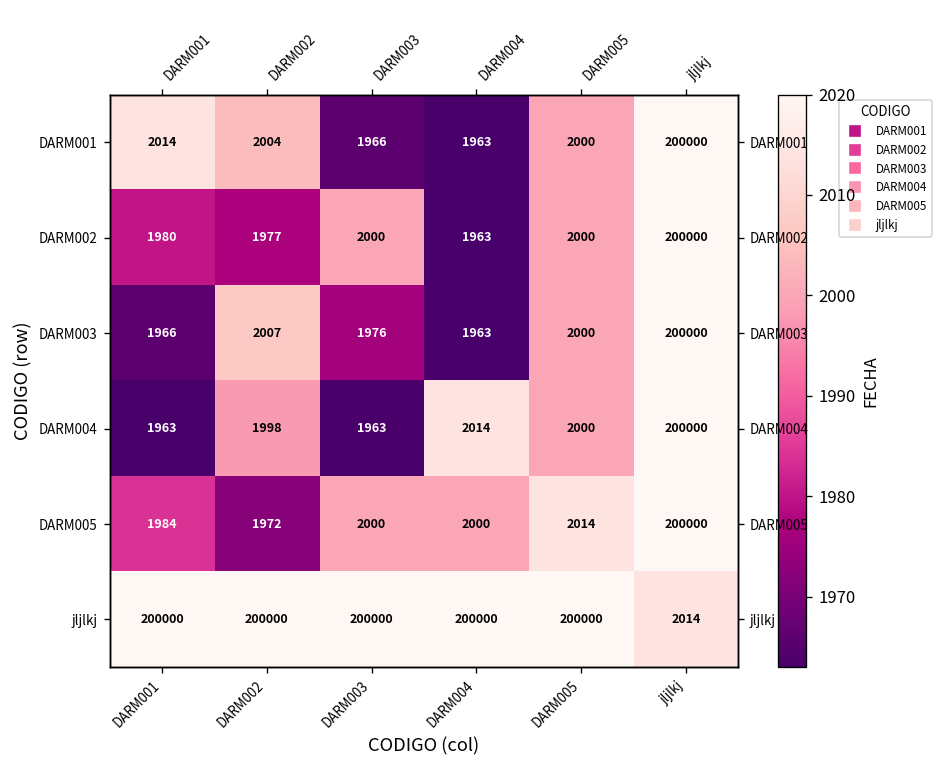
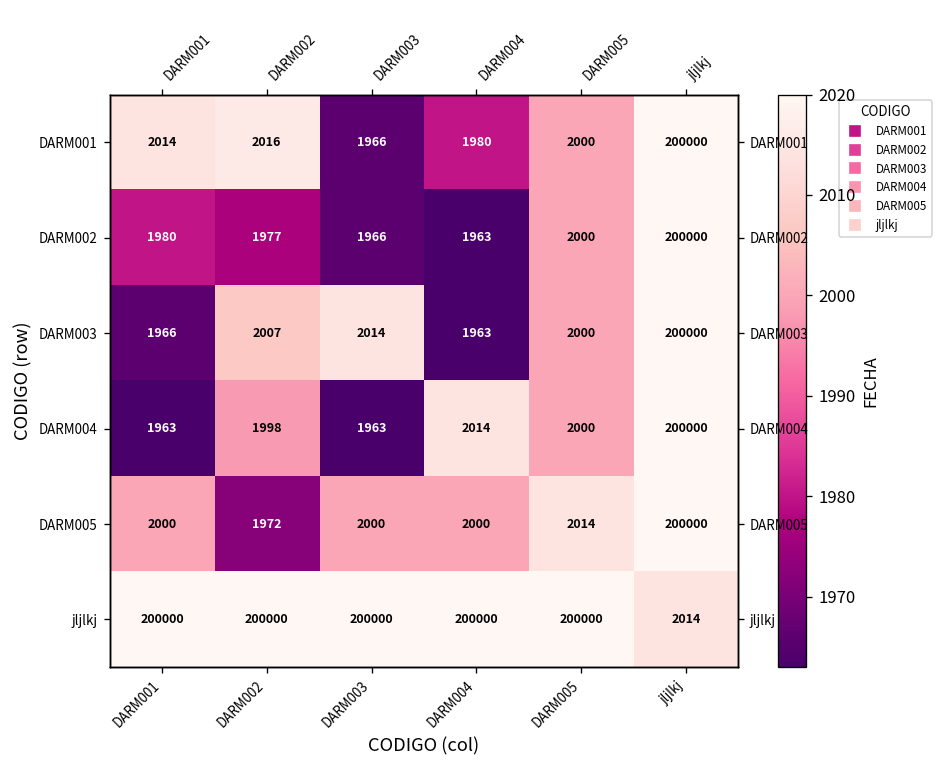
  {
    "DARM001": {
      "DARM001": 2014,
-     "DARM002": 2004,
+     "DARM002": 2016,
      "DARM003": 1966,
-     "DARM004": 1963,
+     "DARM004": 1980,
      "DARM005": 2000,
      "jljlkj": 200000
    },
    "DARM002": {
      "DARM001": 1980,
      "DARM002": 1977,
-     "DARM003": 2000,
+     "DARM003": 1966,
      "DARM004": 1963,
      "DARM005": 2000,
      "jljlkj": 200000
    },
    "DARM003": {
      "DARM001": 1966,
      "DARM002": 2007,
-     "DARM003": 1976,
+     "DARM003": 2014,
      "DARM004": 1963,
      "DARM005": 2000,
      "jljlkj": 200000
    },
    "DARM004": {
      "DARM001": 1963,
      "DARM002": 1998,
      "DARM003": 1963,
      "DARM004": 2014,
      "DARM005": 2000,
      "jljlkj": 200000
    },
    "DARM005": {
-     "DARM001": 1984,
+     "DARM001": 2000,
      "DARM002": 1972,
      "DARM003": 2000,
      "DARM004": 2000,
      "DARM005": 2014,
      "jljlkj": 200000
    },
    "jljlkj": {
      "DARM001": 200000,
      "DARM002": 200000,
      "DARM003": 200000,
      "DARM004": 200000,
      "DARM005": 200000,
      "jljlkj": 2014
    }
  }
